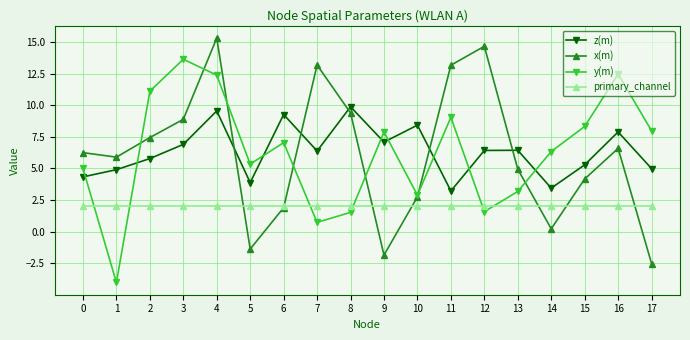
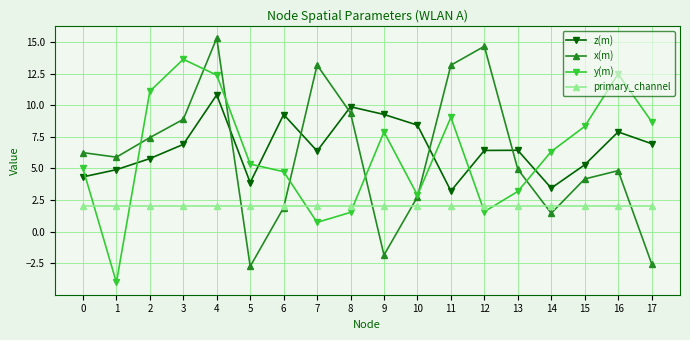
  {
    "z(m)": {
      "0": 4.3,
      "1": 4.9,
      "2": 5.8,
      "3": 6.9,
-     "4": 9.6,
+     "4": 10.8,
      "5": 3.9,
      "6": 9.3,
      "7": 6.4,
      "8": 9.9,
-     "9": 7.1,
+     "9": 9.3,
      "10": 8.4,
      "11": 3.2,
      "12": 6.4,
      "13": 6.4,
      "14": 3.4,
      "15": 5.3,
      "16": 7.9,
-     "17": 5.0
+     "17": 7.0
    },
    "x(m)": {
      "0": 6.3,
      "1": 5.9,
      "2": 7.4,
      "3": 8.9,
      "4": 15.3,
-     "5": -1.4,
+     "5": -2.8,
      "7": 13.2,
      "8": 9.4,
      "9": -1.9,
      "11": 13.2,
      "12": 14.7,
      "13": 4.9,
-     "14": 0.2,
+     "14": 1.5,
      "15": 4.2,
-     "16": 6.6,
+     "16": 4.8,
      "17": -2.5
    },
    "y(m)": {
      "0": 5.0,
      "1": -4.0,
      "2": 11.1,
      "3": 13.6,
      "4": 12.4,
      "5": 5.3,
-     "6": 7.0,
+     "6": 4.7,
      "7": 0.7,
      "8": 1.5,
      "9": 7.9,
      "11": 9.0,
      "12": 1.6,
      "13": 3.2,
      "14": 6.3,
      "15": 8.3,
-     "17": 8.0
+     "17": 8.7
    },
    "primary_channel": {
      "0": 2.0,
      "1": 2.0,
      "2": 2.0,
      "3": 2.0,
      "4": 2.0,
      "5": 2.0,
      "7": 2.0,
      "8": 2.0,
      "9": 2.0,
      "10": 2.0,
      "11": 2.0,
      "12": 2.0,
      "13": 2.0,
      "14": 2.0,
      "15": 2.0,
      "16": 2.0,
      "17": 2.0
    }
  }
